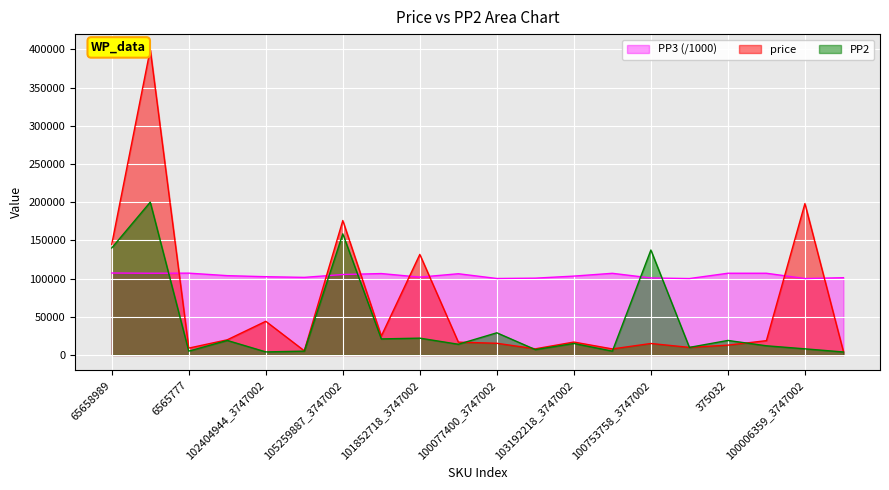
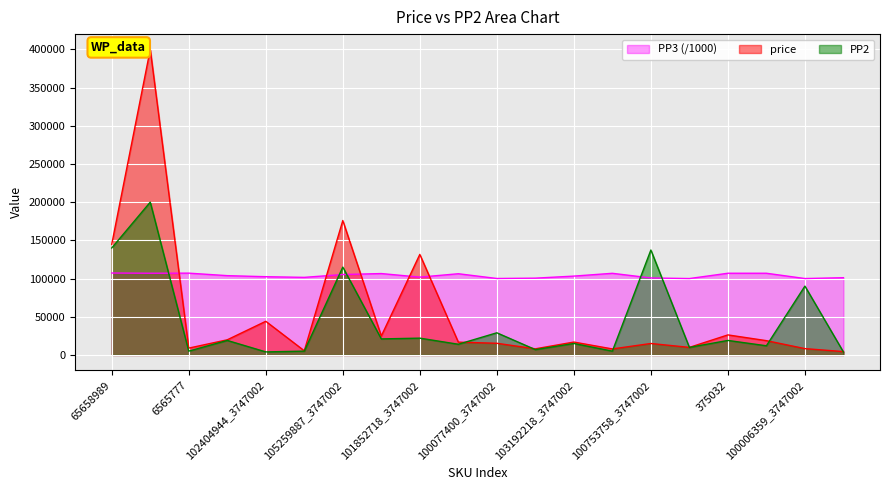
  {
    "PP3 (/1000)": {
      "65658989": 110000,
      "6565777": 110000,
      "102404944_3747002": 100000,
      "105259887_3747002": 110000,
      "101852718_3747002": 100000,
      "100077400_3747002": 100000,
      "103192218_3747002": 100000,
      "100753758_3747002": 100000,
      "375032": 110000,
      "100006359_3747002": 100000
    },
    "price": {
      "65658989": 140000,
      "6565777": 10000,
      "102404944_3747002": 40000,
      "105259887_3747002": 180000,
      "101852718_3747002": 130000,
      "100077400_3747002": 20000,
      "100753758_3747002": 20000,
-     "375032": 10000,
-     "100006359_3747002": 200000
+     "375032": 30000,
+     "100006359_3747002": 10000
    },
    "PP2": {
      "65658989": 140000,
      "6565777": 10000,
      "102404944_3747002": 0,
-     "105259887_3747002": 160000,
+     "105259887_3747002": 120000,
      "101852718_3747002": 20000,
      "100077400_3747002": 30000,
      "100753758_3747002": 140000,
      "375032": 20000,
-     "100006359_3747002": 10000
+     "100006359_3747002": 90000
    }
  }
